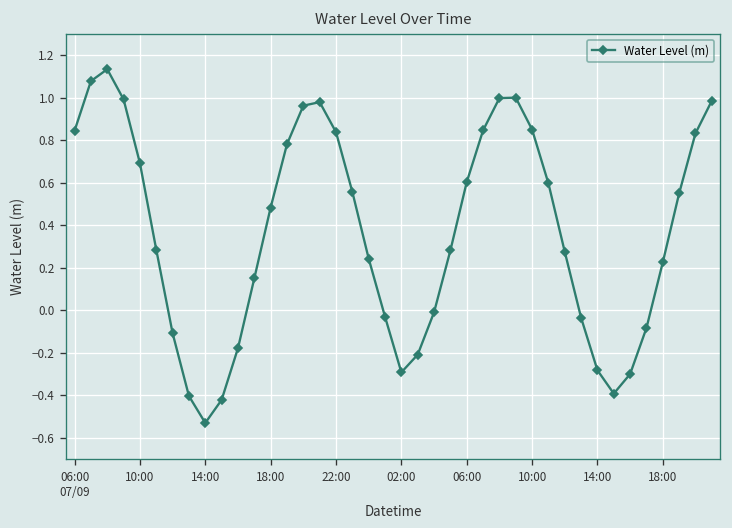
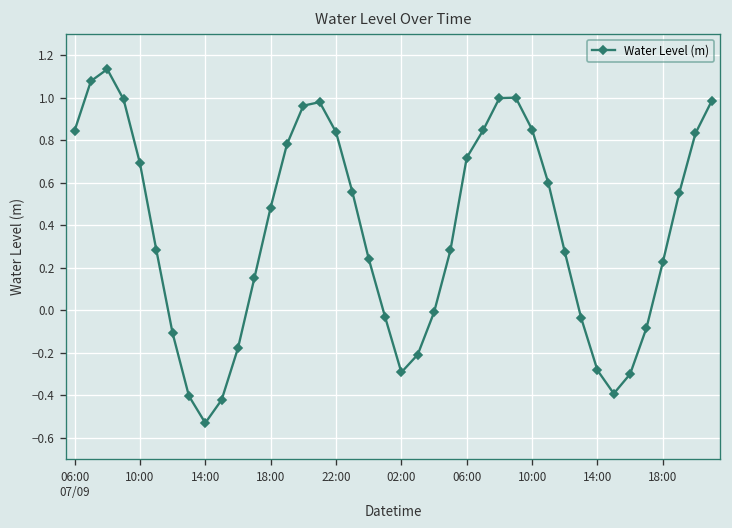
  {
    "06:00 07/09": 0.84,
    "22:00": 0.84,
    "02:00": -0.29,
-   "06:00": 0.60
+   "06:00": 0.72
  }
